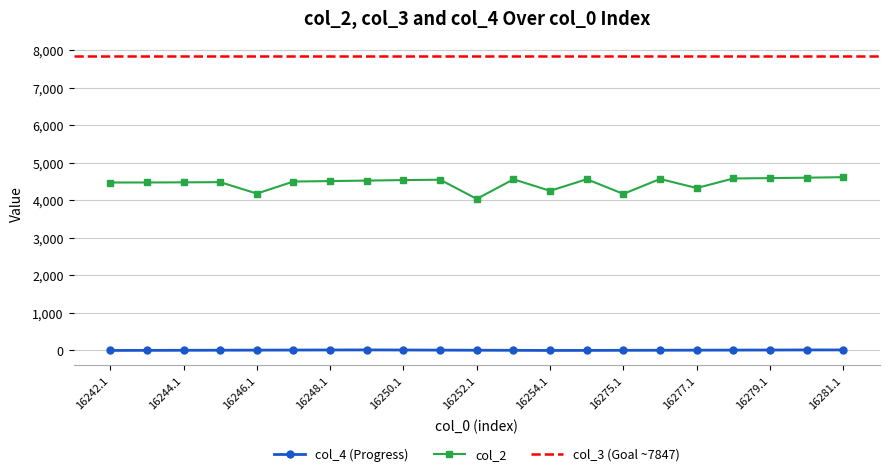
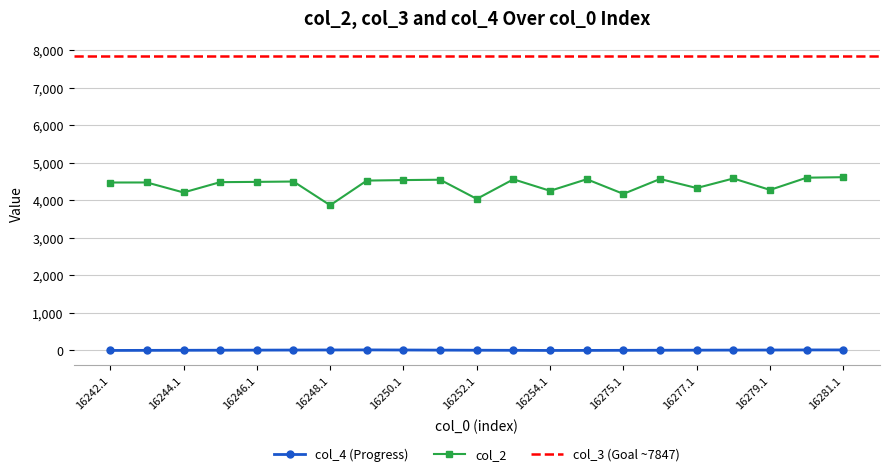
  {
    "col_4 (Progress)": {
      "16242.1": "0",
      "16244.1": "0",
      "16246.1": "0",
      "16248.1": "0",
      "16250.1": "0",
      "16252.1": "0",
      "16254.1": "0",
      "16275.1": "0",
      "16277.1": "0",
      "16279.1": "0",
      "16281.1": "0"
    },
    "col_2": {
      "16242.1": "4,500",
-     "16244.1": "4,500",
-     "16246.1": "4,200",
-     "16248.1": "4,500",
+     "16244.1": "4,200",
+     "16246.1": "4,500",
+     "16248.1": "3,900",
      "16250.1": "4,500",
      "16252.1": "4,000",
      "16254.1": "4,300",
      "16275.1": "4,200",
      "16277.1": "4,300",
-     "16279.1": "4,600",
+     "16279.1": "4,300",
      "16281.1": "4,600"
    }
  }
